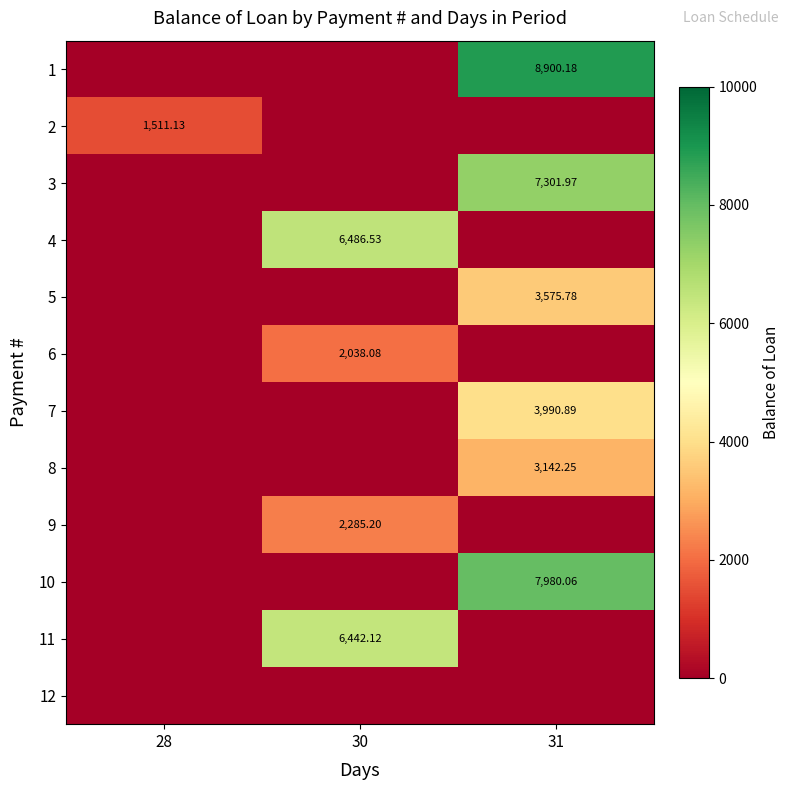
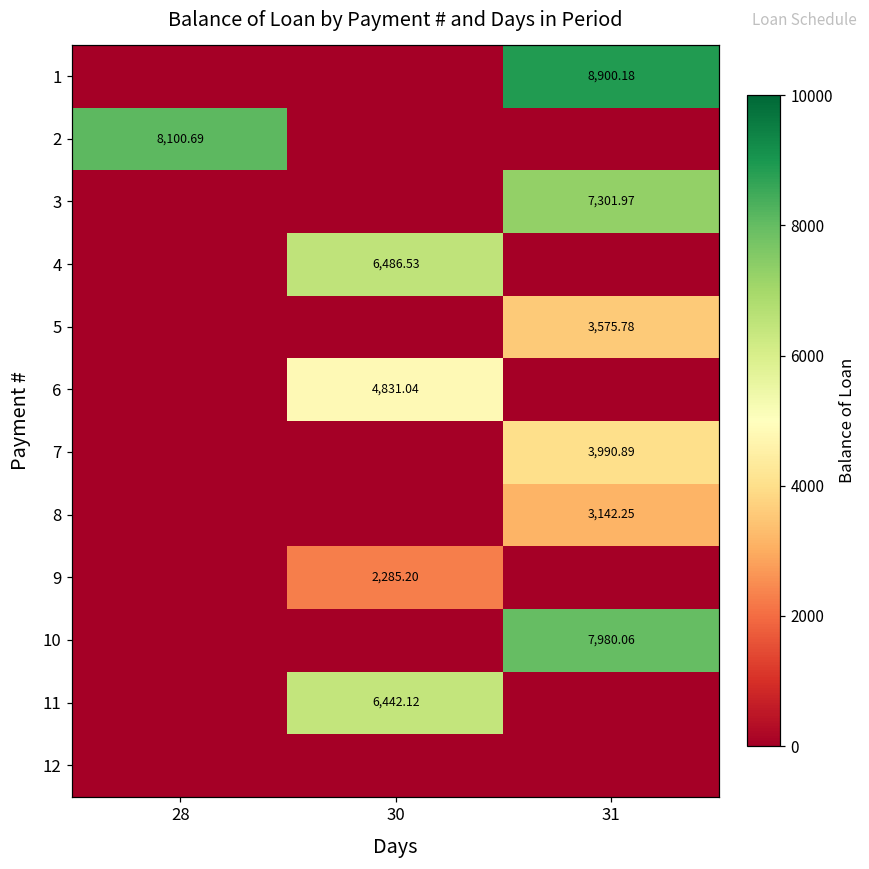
  {
    "1": {
      "31": "8,900.18"
    },
    "2": {
-     "28": "1,511.13"
+     "28": "8,100.69"
    },
    "3": {
      "31": "7,301.97"
    },
    "4": {
      "30": "6,486.53"
    },
    "5": {
      "31": "3,575.78"
    },
    "6": {
-     "30": "2,038.08"
+     "30": "4,831.04"
    },
    "7": {
      "31": "3,990.89"
    },
    "8": {
      "31": "3,142.25"
    },
    "9": {
      "30": "2,285.20"
    },
    "10": {
      "31": "7,980.06"
    },
    "11": {
      "30": "6,442.12"
    }
  }
